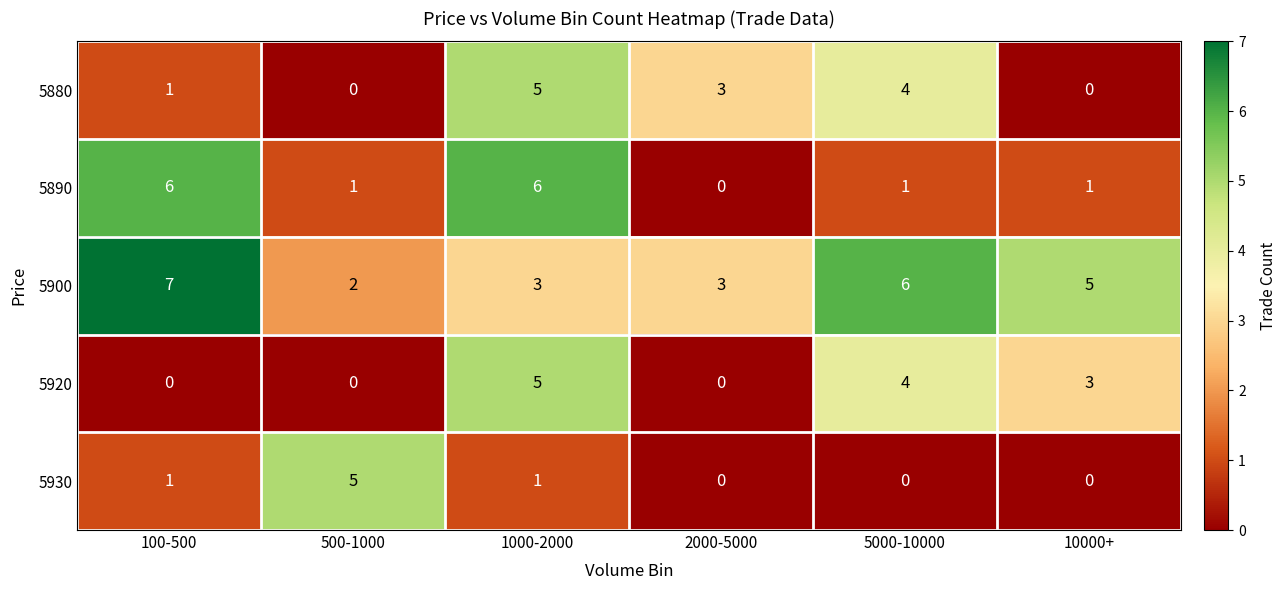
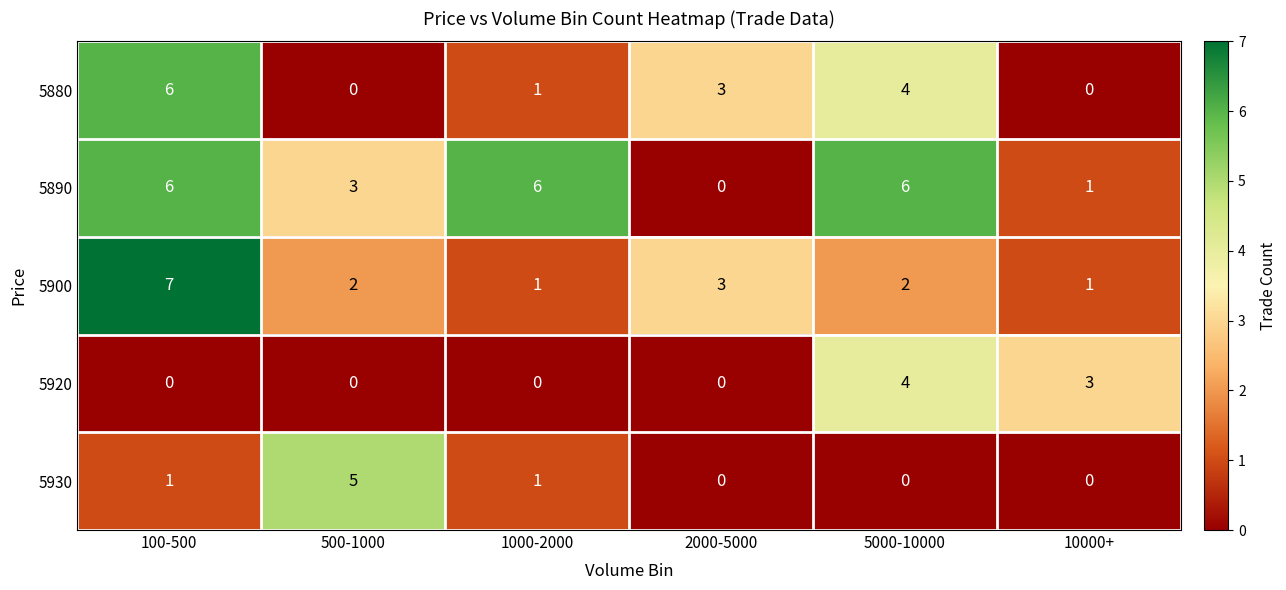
  {
    "5880": {
-     "100-500": 1,
+     "100-500": 6,
      "500-1000": 0,
-     "1000-2000": 5,
+     "1000-2000": 1,
      "2000-5000": 3,
      "5000-10000": 4,
      "10000+": 0
    },
    "5890": {
      "100-500": 6,
-     "500-1000": 1,
+     "500-1000": 3,
      "1000-2000": 6,
      "2000-5000": 0,
-     "5000-10000": 1,
+     "5000-10000": 6,
      "10000+": 1
    },
    "5900": {
      "100-500": 7,
      "500-1000": 2,
-     "1000-2000": 3,
+     "1000-2000": 1,
      "2000-5000": 3,
-     "5000-10000": 6,
-     "10000+": 5
+     "5000-10000": 2,
+     "10000+": 1
    },
    "5920": {
      "100-500": 0,
      "500-1000": 0,
-     "1000-2000": 5,
+     "1000-2000": 0,
      "2000-5000": 0,
      "5000-10000": 4,
      "10000+": 3
    },
    "5930": {
      "100-500": 1,
      "500-1000": 5,
      "1000-2000": 1,
      "2000-5000": 0,
      "5000-10000": 0,
      "10000+": 0
    }
  }
